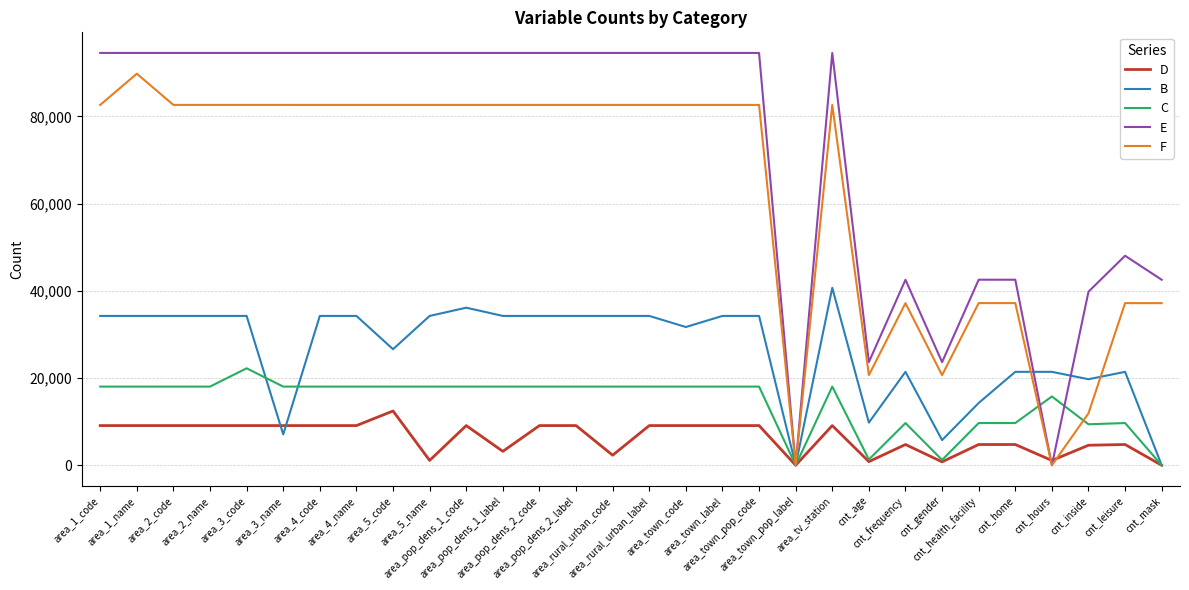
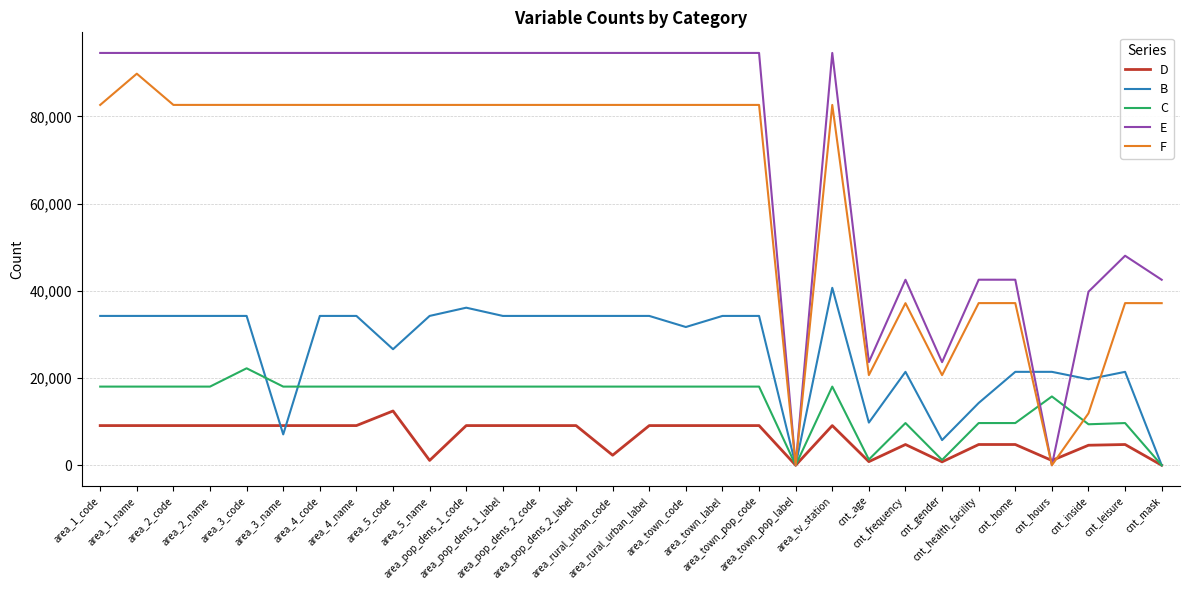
  {
    "D": {
      "area_1_code": "9,000",
      "area_1_name": "9,000",
      "area_2_code": "9,000",
      "area_2_name": "9,000",
      "area_3_code": "9,000",
      "area_3_name": "9,000",
      "area_4_code": "9,000",
      "area_4_name": "9,000",
      "area_5_code": "12,000",
      "area_5_name": "1,000",
      "area_pop_dens_1_code": "9,000",
-     "area_pop_dens_1_label": "3,000",
+     "area_pop_dens_1_label": "9,000",
      "area_pop_dens_2_code": "9,000",
      "area_pop_dens_2_label": "9,000",
      "area_rural_urban_code": "2,000",
      "area_rural_urban_label": "9,000",
      "area_town_code": "9,000",
      "area_town_label": "9,000",
      "area_town_pop_code": "9,000",
      "area_tv_station": "9,000",
      "cnt_frequency": "5,000",
      "cnt_health_facility": "5,000",
      "cnt_home": "5,000",
      "cnt_hours": "1,000",
      "cnt_inside": "5,000",
      "cnt_leisure": "5,000"
    },
    "B": {
      "area_1_code": "34,000",
      "area_1_name": "34,000",
      "area_2_code": "34,000",
      "area_2_name": "34,000",
      "area_3_code": "34,000",
      "area_3_name": "7,000",
      "area_4_code": "34,000",
      "area_4_name": "34,000",
      "area_5_code": "27,000",
      "area_5_name": "34,000",
      "area_pop_dens_1_code": "36,000",
      "area_pop_dens_1_label": "34,000",
      "area_pop_dens_2_code": "34,000",
      "area_pop_dens_2_label": "34,000",
      "area_rural_urban_code": "34,000",
      "area_rural_urban_label": "34,000",
      "area_town_code": "32,000",
      "area_town_label": "34,000",
      "area_town_pop_code": "34,000",
      "area_tv_station": "41,000",
      "cnt_age": "10,000",
      "cnt_frequency": "21,000",
      "cnt_gender": "6,000",
      "cnt_health_facility": "14,000",
      "cnt_home": "21,000",
      "cnt_hours": "21,000",
      "cnt_inside": "20,000",
      "cnt_leisure": "21,000"
    },
    "C": {
      "area_1_code": "18,000",
      "area_1_name": "18,000",
      "area_2_code": "18,000",
      "area_2_name": "18,000",
      "area_3_code": "22,000",
      "area_3_name": "18,000",
      "area_4_code": "18,000",
      "area_4_name": "18,000",
      "area_5_code": "18,000",
      "area_5_name": "18,000",
      "area_pop_dens_1_code": "18,000",
      "area_pop_dens_1_label": "18,000",
      "area_pop_dens_2_code": "18,000",
      "area_pop_dens_2_label": "18,000",
      "area_rural_urban_code": "18,000",
      "area_rural_urban_label": "18,000",
      "area_town_code": "18,000",
      "area_town_label": "18,000",
      "area_town_pop_code": "18,000",
      "area_tv_station": "18,000",
      "cnt_frequency": "10,000",
      "cnt_health_facility": "10,000",
      "cnt_home": "10,000",
      "cnt_hours": "16,000",
      "cnt_inside": "9,000",
      "cnt_leisure": "10,000"
    },
    "E": {
      "area_1_code": "95,000",
      "area_1_name": "95,000",
      "area_2_code": "95,000",
      "area_2_name": "95,000",
      "area_3_code": "95,000",
      "area_3_name": "95,000",
      "area_4_code": "95,000",
      "area_4_name": "95,000",
      "area_5_code": "95,000",
      "area_5_name": "95,000",
      "area_pop_dens_1_code": "95,000",
      "area_pop_dens_1_label": "95,000",
      "area_pop_dens_2_code": "95,000",
      "area_pop_dens_2_label": "95,000",
      "area_rural_urban_code": "95,000",
      "area_rural_urban_label": "95,000",
      "area_town_code": "95,000",
      "area_town_label": "95,000",
      "area_town_pop_code": "95,000",
      "area_tv_station": "95,000",
      "cnt_age": "24,000",
      "cnt_frequency": "43,000",
      "cnt_gender": "24,000",
      "cnt_health_facility": "43,000",
      "cnt_home": "43,000",
      "cnt_inside": "40,000",
      "cnt_leisure": "48,000",
      "cnt_mask": "43,000"
    },
    "F": {
      "area_1_code": "83,000",
      "area_1_name": "90,000",
      "area_2_code": "83,000",
      "area_2_name": "83,000",
      "area_3_code": "83,000",
      "area_3_name": "83,000",
      "area_4_code": "83,000",
      "area_4_name": "83,000",
      "area_5_code": "83,000",
      "area_5_name": "83,000",
      "area_pop_dens_1_code": "83,000",
      "area_pop_dens_1_label": "83,000",
      "area_pop_dens_2_code": "83,000",
      "area_pop_dens_2_label": "83,000",
      "area_rural_urban_code": "83,000",
      "area_rural_urban_label": "83,000",
      "area_town_code": "83,000",
      "area_town_label": "83,000",
      "area_town_pop_code": "83,000",
      "area_tv_station": "83,000",
      "cnt_age": "21,000",
      "cnt_frequency": "37,000",
      "cnt_gender": "21,000",
      "cnt_health_facility": "37,000",
      "cnt_home": "37,000",
      "cnt_inside": "12,000",
      "cnt_leisure": "37,000",
      "cnt_mask": "37,000"
    }
  }
